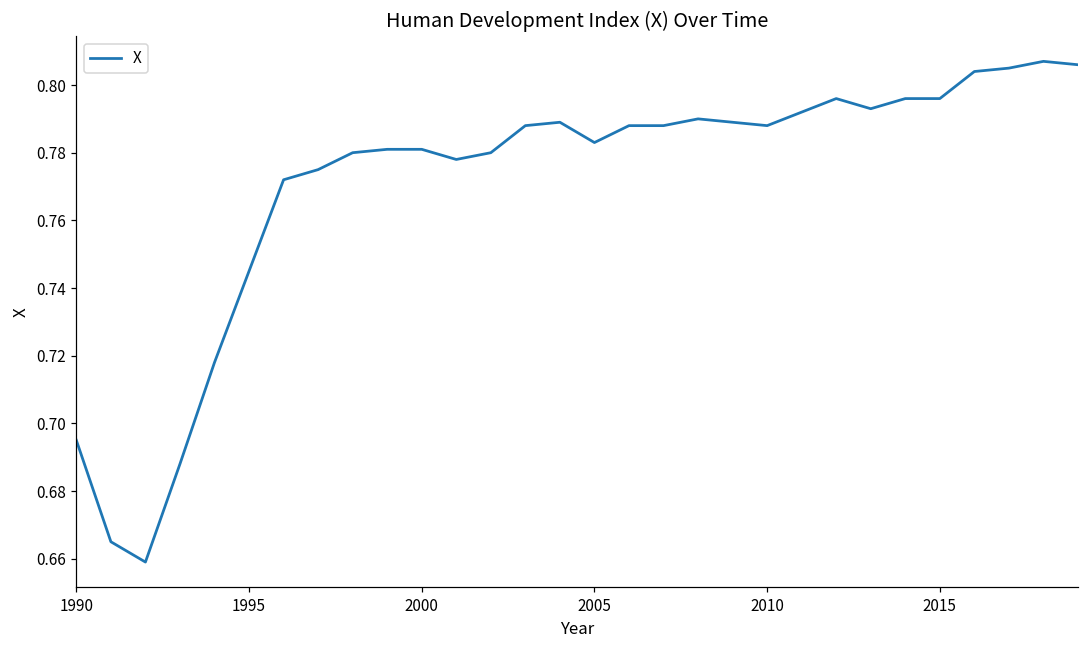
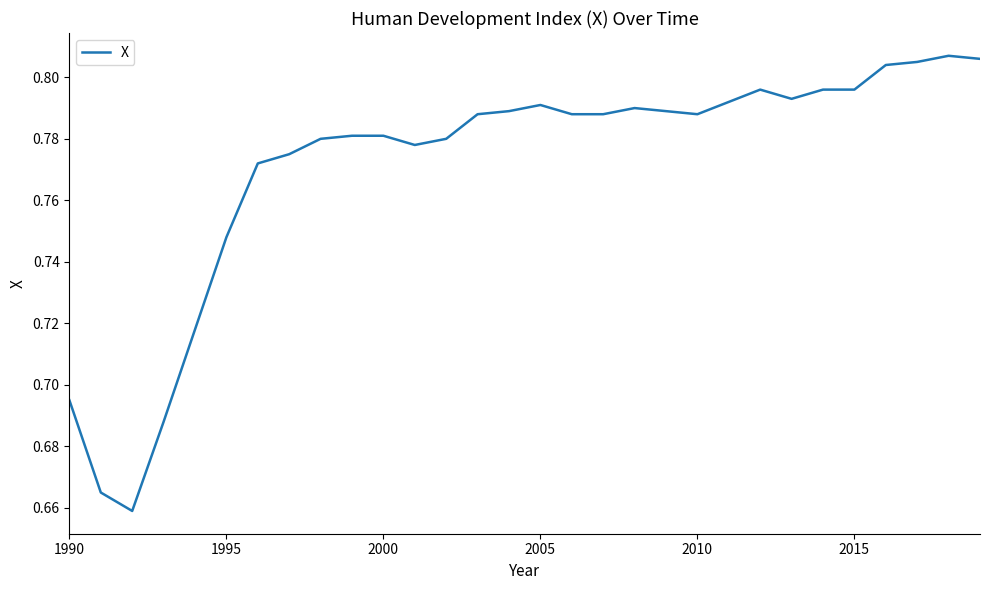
  {
    "1990": 0.695,
-   "1995": 0.745,
+   "1995": 0.748,
    "2000": 0.781,
-   "2005": 0.783,
+   "2005": 0.791,
    "2010": 0.788,
    "2015": 0.796
  }
